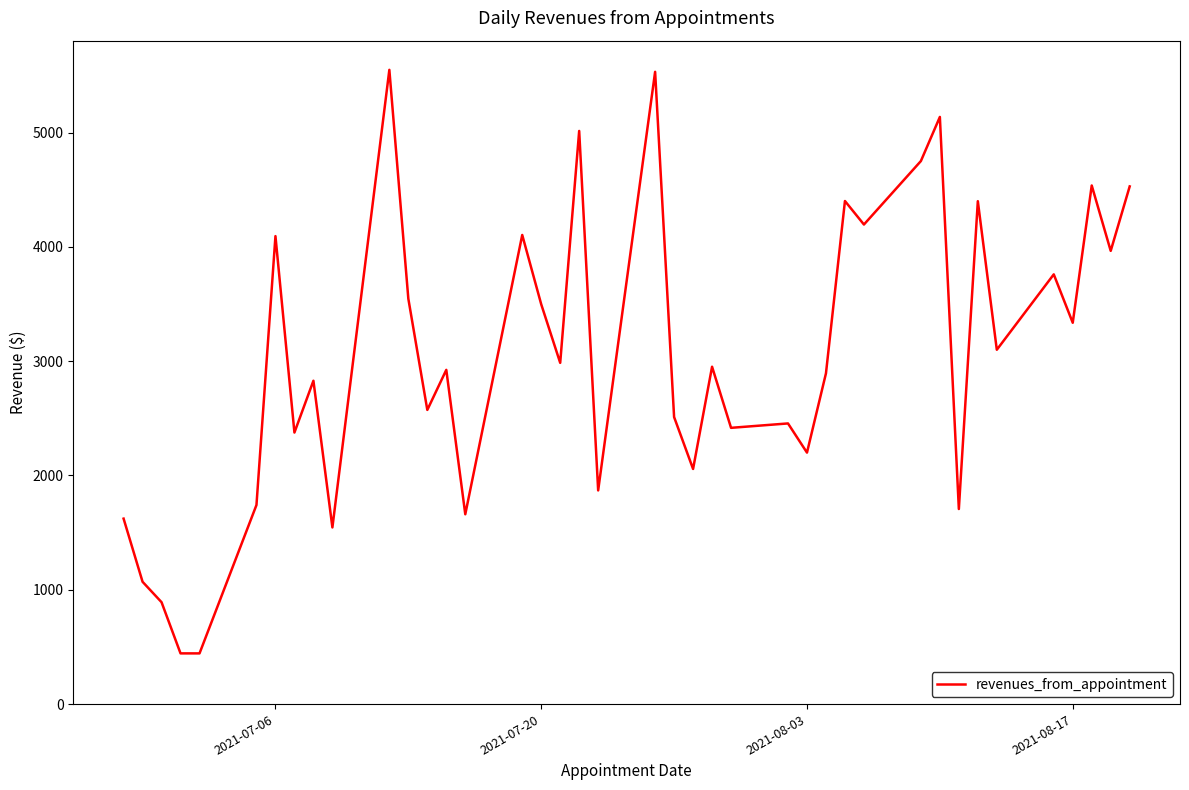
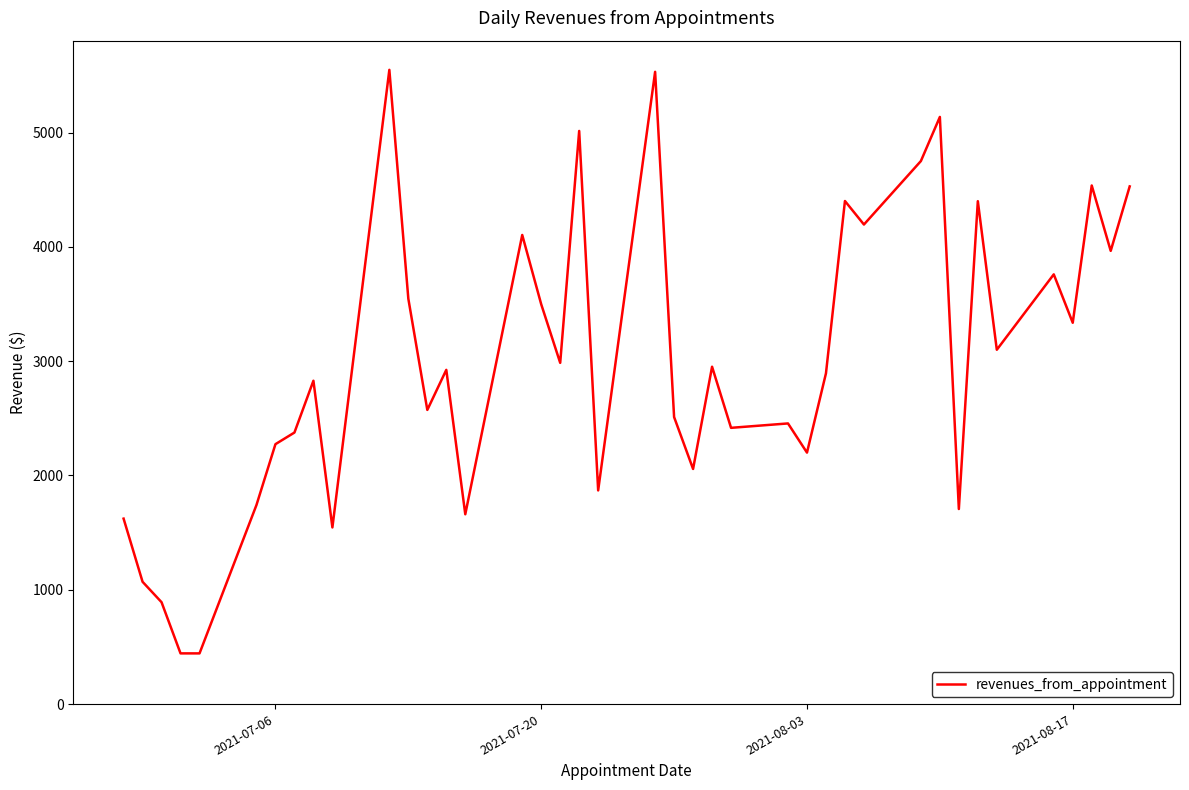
  {
-   "2021-07-06": 4090,
+   "2021-07-06": 2270,
    "2021-07-20": 3500,
    "2021-08-03": 2200,
    "2021-08-17": 3340
  }
